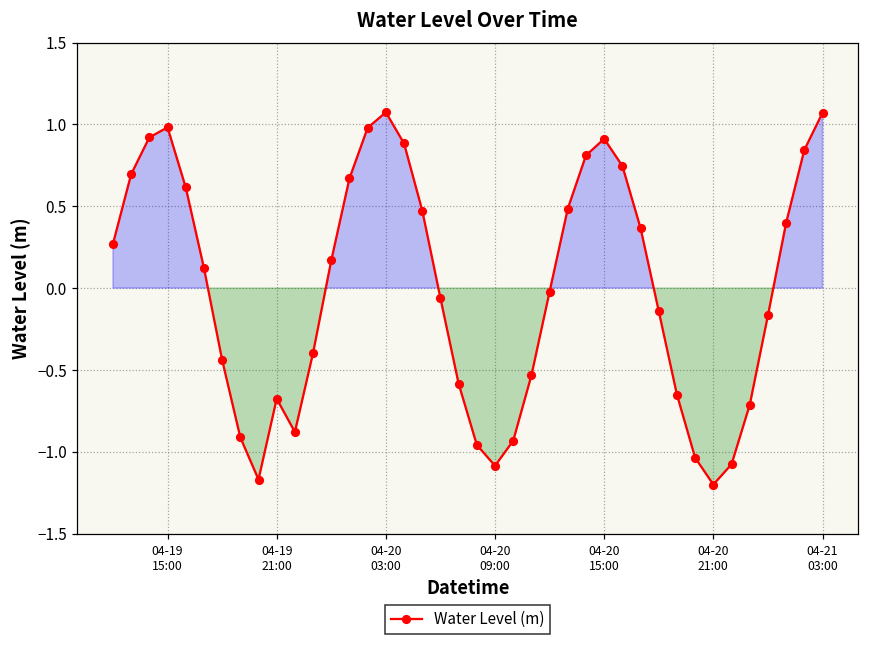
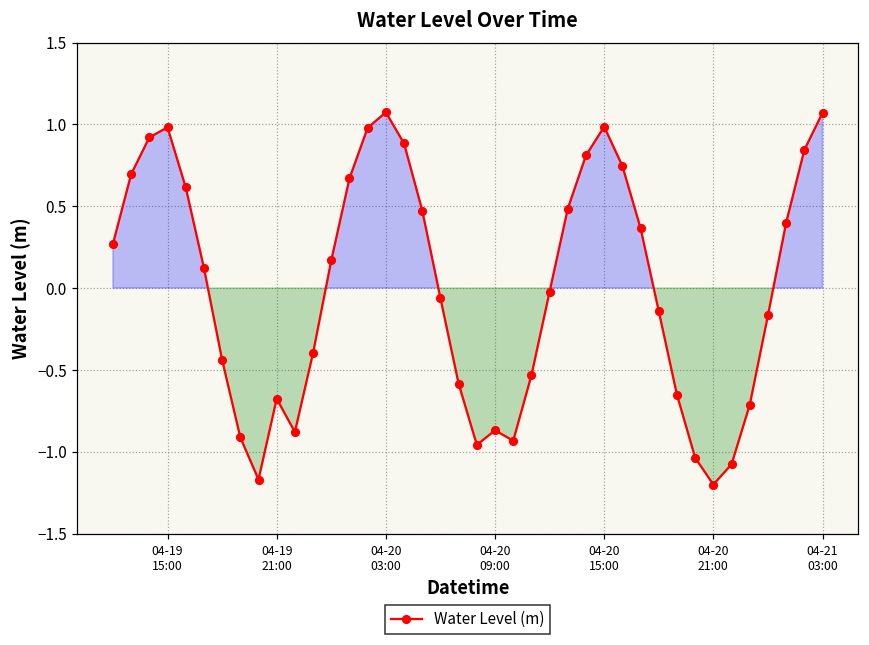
  {
    "04-19 15:00": 0.98,
    "04-19 21:00": -0.68,
    "04-20 03:00": 1.07,
-   "04-20 09:00": -1.09,
-   "04-20 15:00": 0.91,
+   "04-20 09:00": -0.87,
+   "04-20 15:00": 0.99,
    "04-20 21:00": -1.20,
    "04-21 03:00": 1.07
  }
